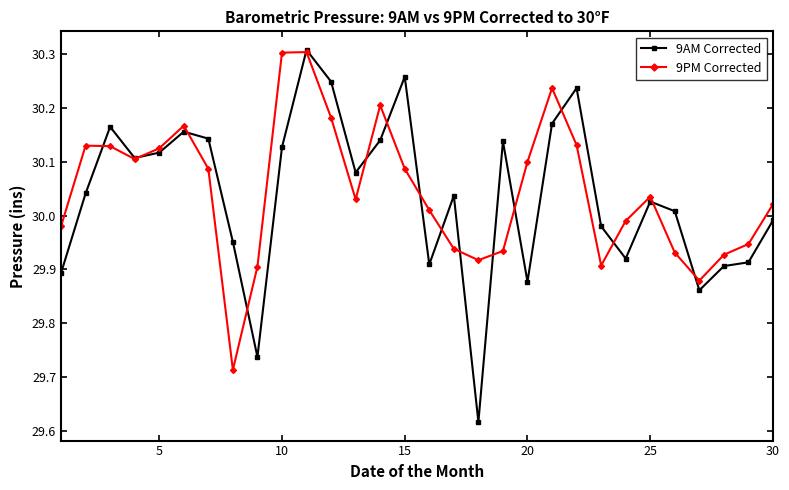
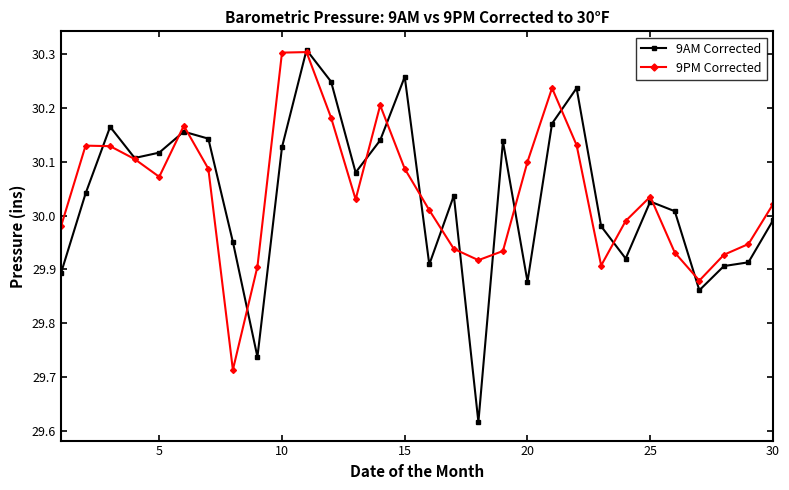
  {
    "9AM Corrected": {
      "5": 30.12,
      "10": 30.13,
      "15": 30.26,
      "20": 29.88,
      "25": 30.03,
      "30": 29.99
    },
    "9PM Corrected": {
-     "5": 30.13,
+     "5": 30.07,
      "10": 30.30,
      "15": 30.09,
      "20": 30.10,
      "25": 30.04,
      "30": 30.02
    }
  }
